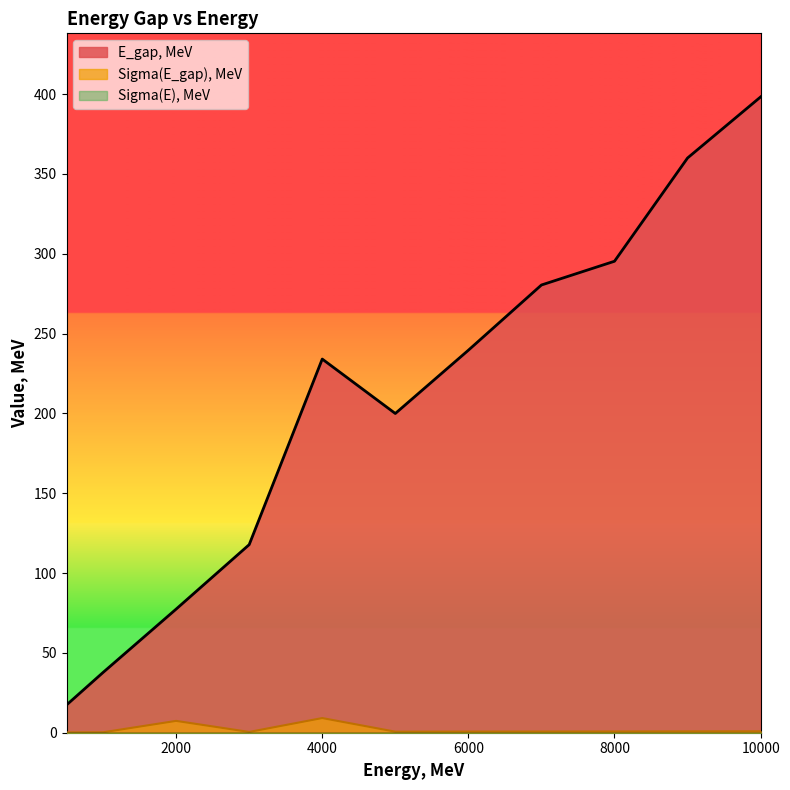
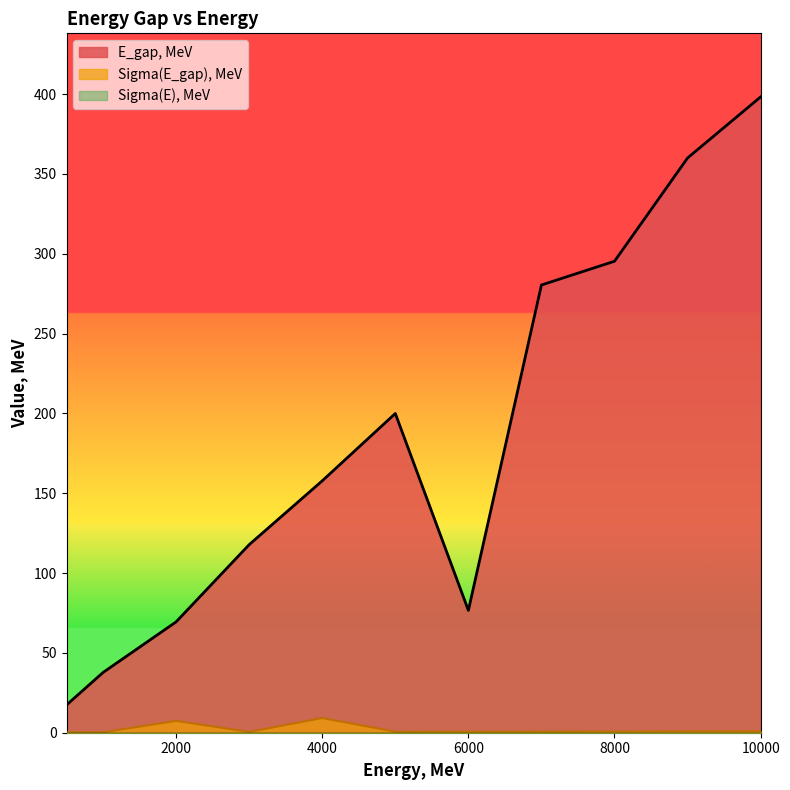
  {
    "E_gap, MeV": {
-     "2000": 77,
-     "4000": 234,
-     "6000": 240,
+     "2000": 69,
+     "4000": 158,
+     "6000": 77,
      "8000": 295,
      "10000": 398
    },
    "Sigma(E_gap), MeV": {
      "2000": 7,
      "4000": 9
    },
    "Sigma(E), MeV": {
      "2000": 0,
      "4000": 0
    }
  }
